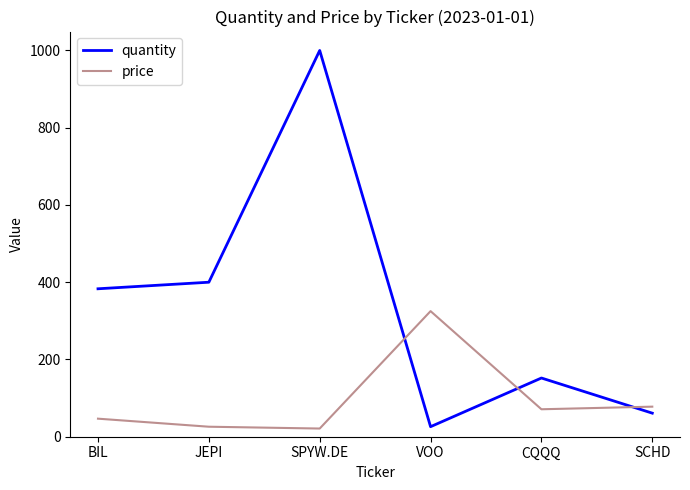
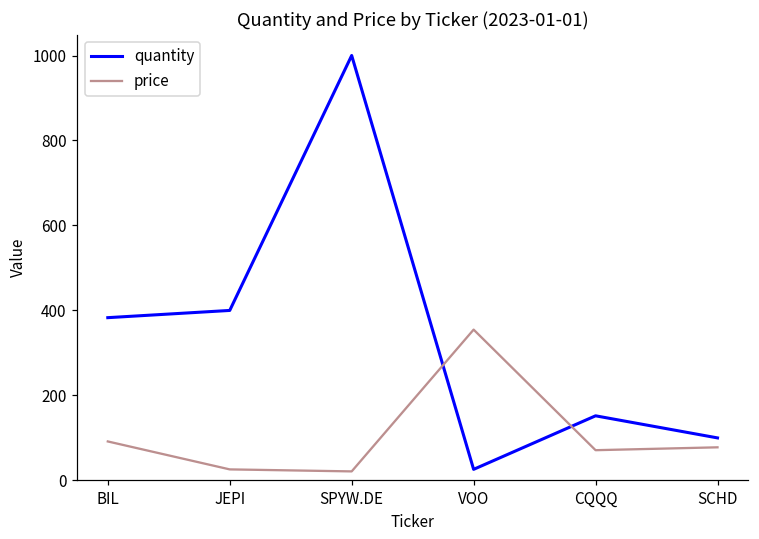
  {
    "quantity": {
      "BIL": 380,
      "JEPI": 400,
      "SPYW.DE": 1000,
      "VOO": 30,
      "CQQQ": 150,
-     "SCHD": 60
+     "SCHD": 100
    },
    "price": {
-     "BIL": 50,
+     "BIL": 90,
      "JEPI": 30,
      "SPYW.DE": 20,
-     "VOO": 330,
+     "VOO": 350,
      "CQQQ": 70,
      "SCHD": 80
    }
  }
